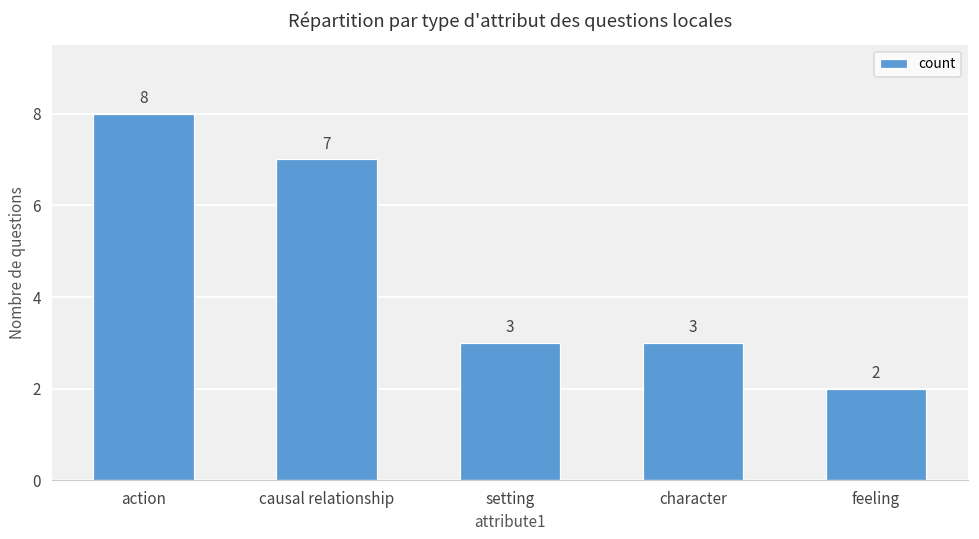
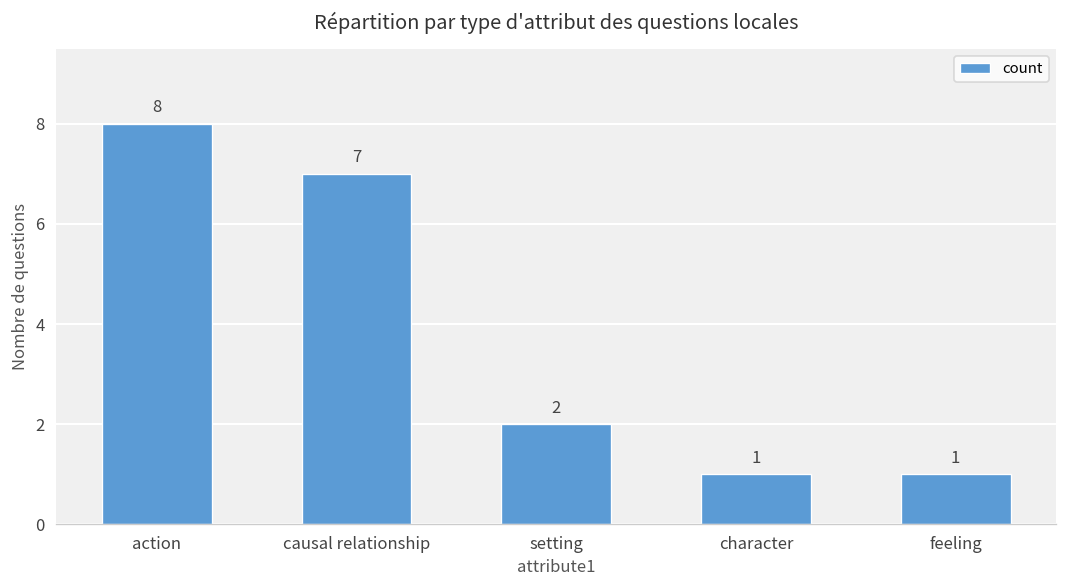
  {
    "action": 8,
    "causal relationship": 7,
-   "setting": 3,
-   "character": 3,
-   "feeling": 2
+   "setting": 2,
+   "character": 1,
+   "feeling": 1
  }
